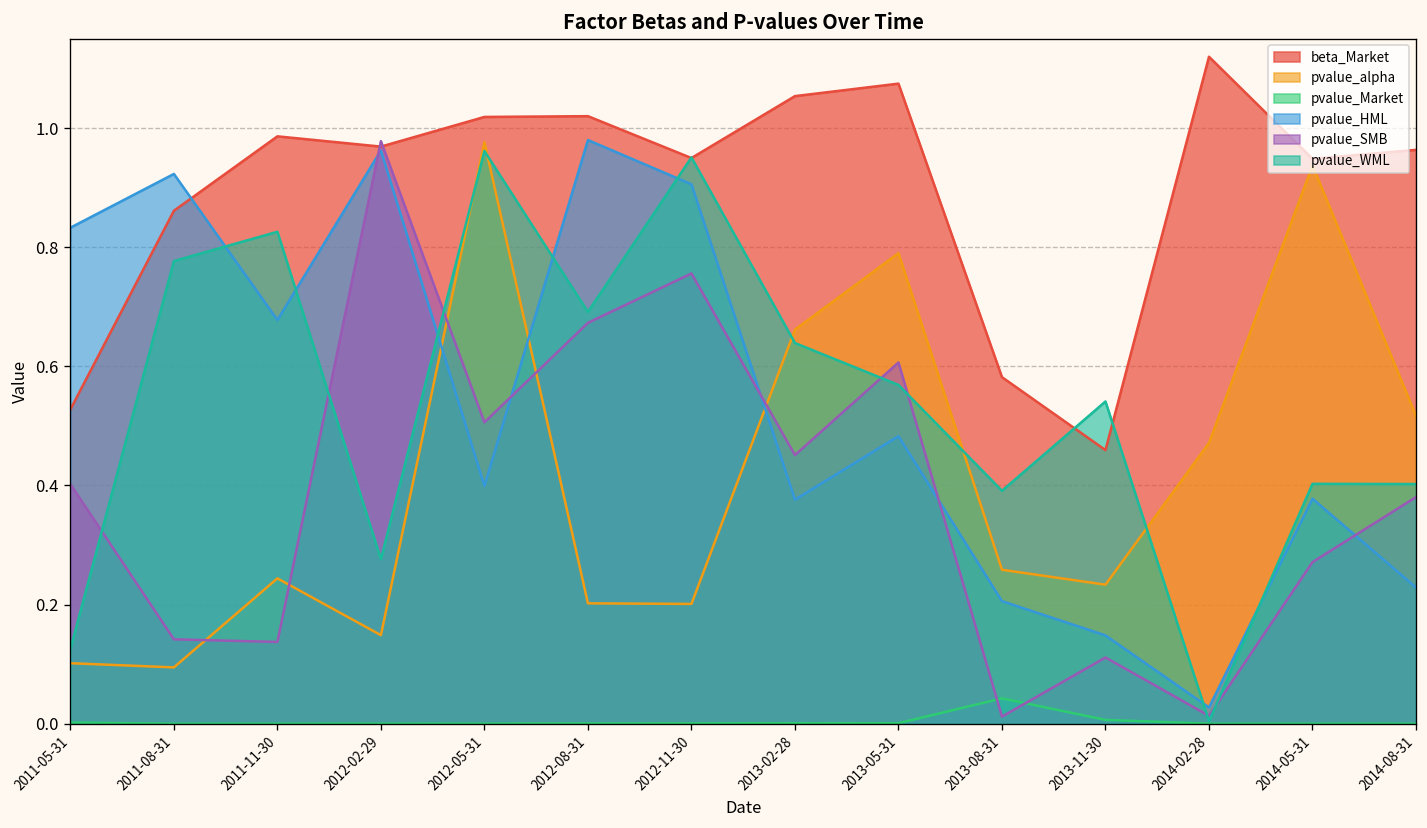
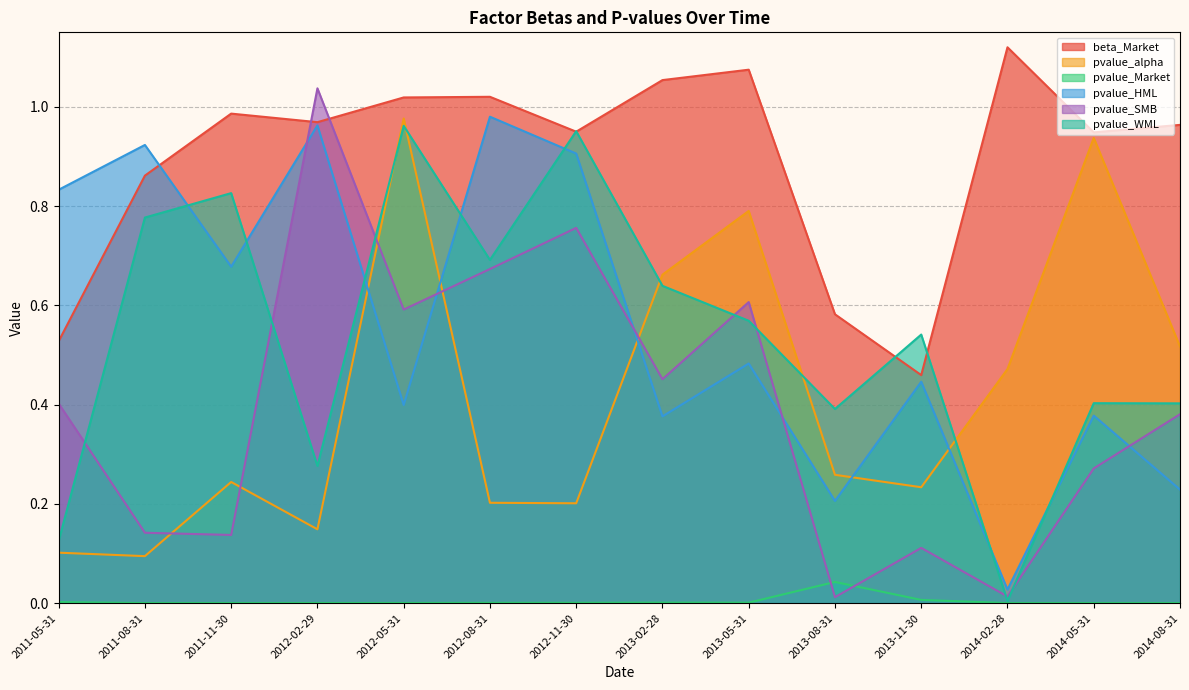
  {
    "beta_Market": {
      "2011-05-31": 0.53,
      "2011-08-31": 0.86,
      "2011-11-30": 0.99,
      "2012-02-29": 0.97,
      "2012-05-31": 1.02,
      "2012-08-31": 1.02,
      "2013-02-28": 1.05,
      "2013-05-31": 1.07,
      "2013-08-31": 0.58,
      "2013-11-30": 0.46,
      "2014-02-28": 1.12,
      "2014-08-31": 0.96
    },
    "pvalue_alpha": {
      "2011-05-31": 0.10,
      "2011-08-31": 0.09,
      "2011-11-30": 0.24,
      "2012-02-29": 0.15,
      "2012-05-31": 0.98,
      "2012-08-31": 0.20,
      "2012-11-30": 0.20,
      "2013-02-28": 0.66,
      "2013-05-31": 0.79,
      "2013-08-31": 0.26,
      "2013-11-30": 0.23,
      "2014-02-28": 0.47,
      "2014-05-31": 0.94,
      "2014-08-31": 0.52
    },
    "pvalue_HML": {
      "2011-05-31": 0.83,
      "2011-08-31": 0.92,
      "2011-11-30": 0.68,
      "2012-02-29": 0.96,
      "2012-05-31": 0.40,
      "2012-08-31": 0.98,
      "2012-11-30": 0.91,
      "2013-02-28": 0.38,
      "2013-05-31": 0.48,
      "2013-08-31": 0.21,
-     "2013-11-30": 0.15,
+     "2013-11-30": 0.45,
      "2014-02-28": 0.03,
      "2014-05-31": 0.38,
      "2014-08-31": 0.23
    },
    "pvalue_SMB": {
      "2011-05-31": 0.40,
      "2011-08-31": 0.14,
      "2011-11-30": 0.14,
-     "2012-02-29": 0.98,
-     "2012-05-31": 0.51,
+     "2012-02-29": 1.04,
+     "2012-05-31": 0.59,
      "2012-08-31": 0.67,
      "2012-11-30": 0.76,
      "2013-02-28": 0.45,
      "2013-05-31": 0.61,
      "2013-08-31": 0.01,
      "2013-11-30": 0.11,
      "2014-02-28": 0.01,
      "2014-05-31": 0.27,
      "2014-08-31": 0.38
    }
  }
